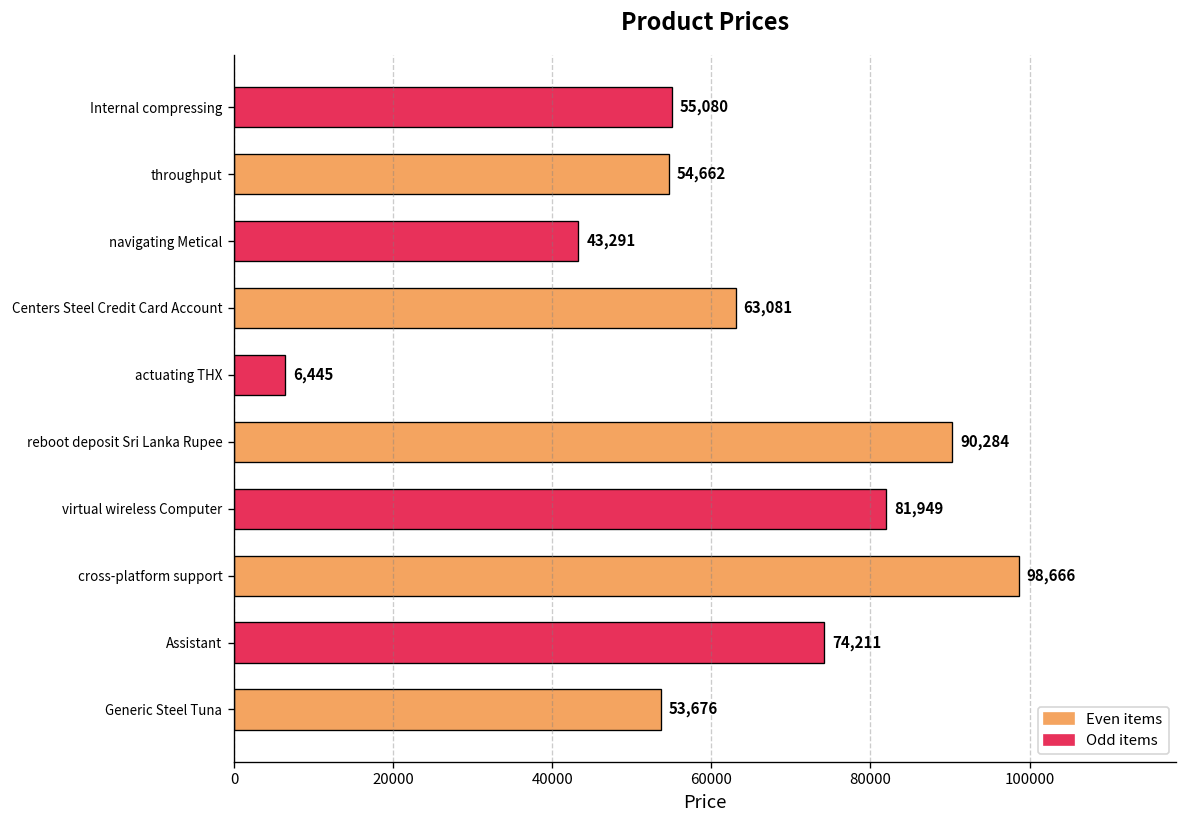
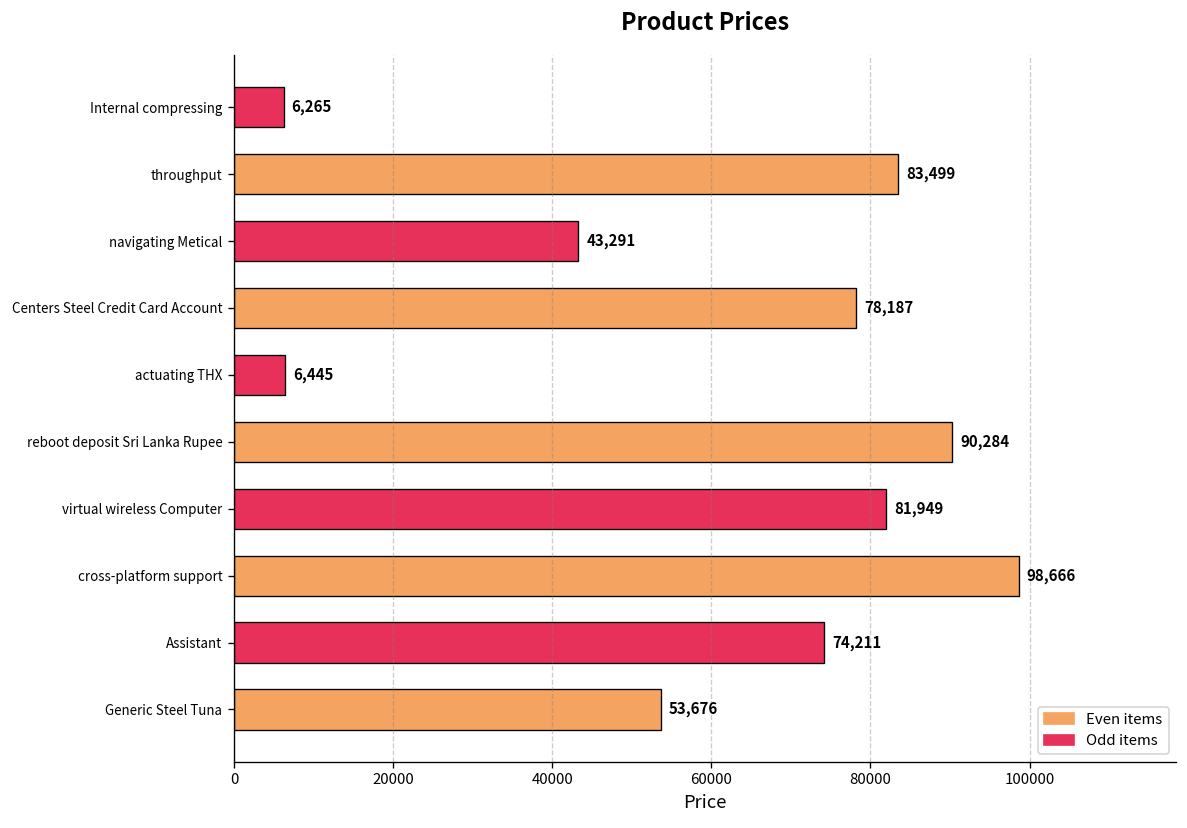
  {
-   "Internal compressing": "55,080",
-   "throughput": "54,662",
+   "Internal compressing": "6,265",
+   "throughput": "83,499",
    "navigating Metical": "43,291",
-   "Centers Steel Credit Card Account": "63,081",
+   "Centers Steel Credit Card Account": "78,187",
    "actuating THX": "6,445",
    "reboot deposit Sri Lanka Rupee": "90,284",
    "virtual wireless Computer": "81,949",
    "cross-platform support": "98,666",
    "Assistant": "74,211",
    "Generic Steel Tuna": "53,676"
  }
